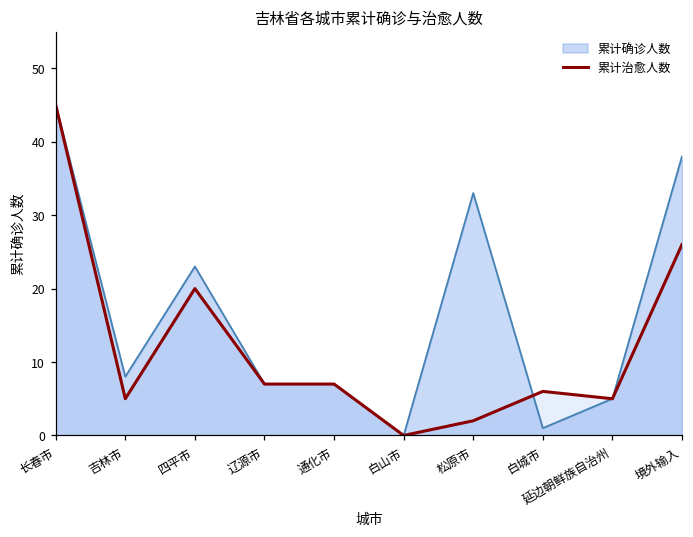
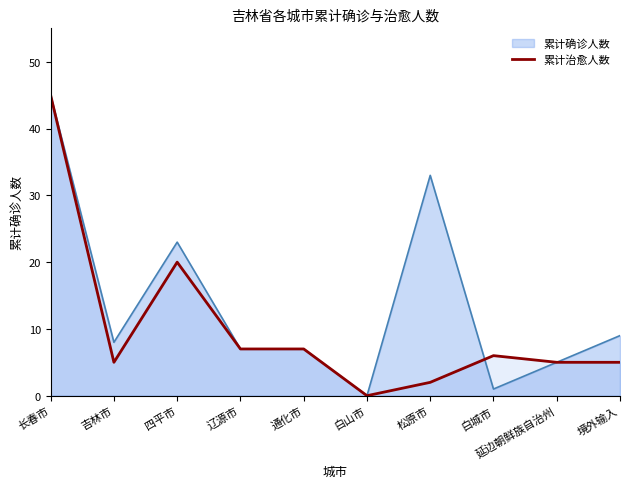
  {
    "累计确诊人数": {
      "吉林市": 8,
      "四平市": 23,
      "松原市": 33,
      "白城市": 1,
-     "境外输入": 38
+     "境外输入": 9
    },
    "累计治愈人数": {
      "吉林市": 5,
      "四平市": 20,
      "松原市": 2,
      "白城市": 6,
-     "境外输入": 26
+     "境外输入": 5
    }
  }
